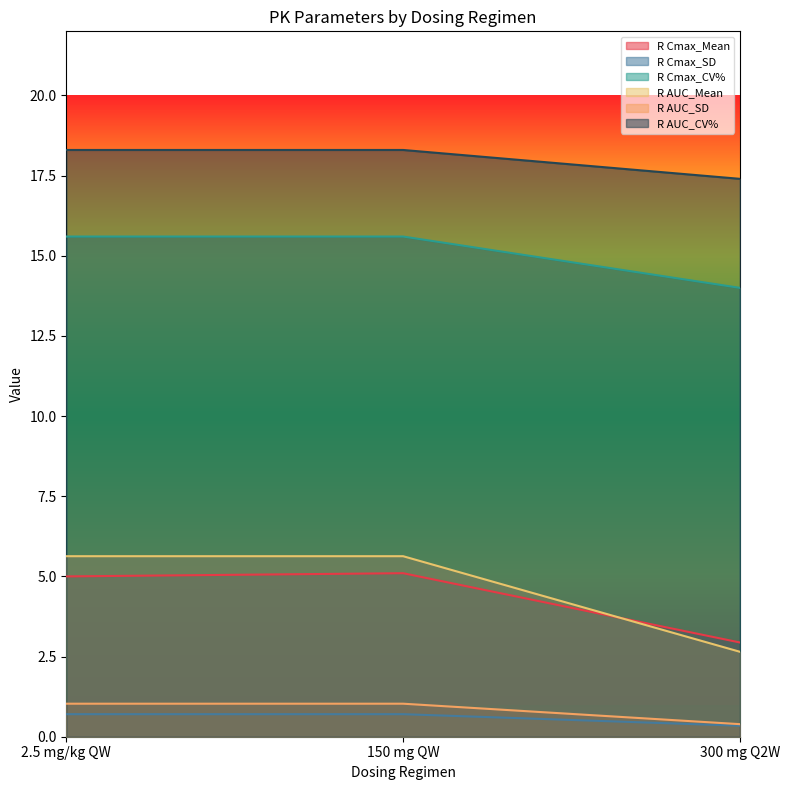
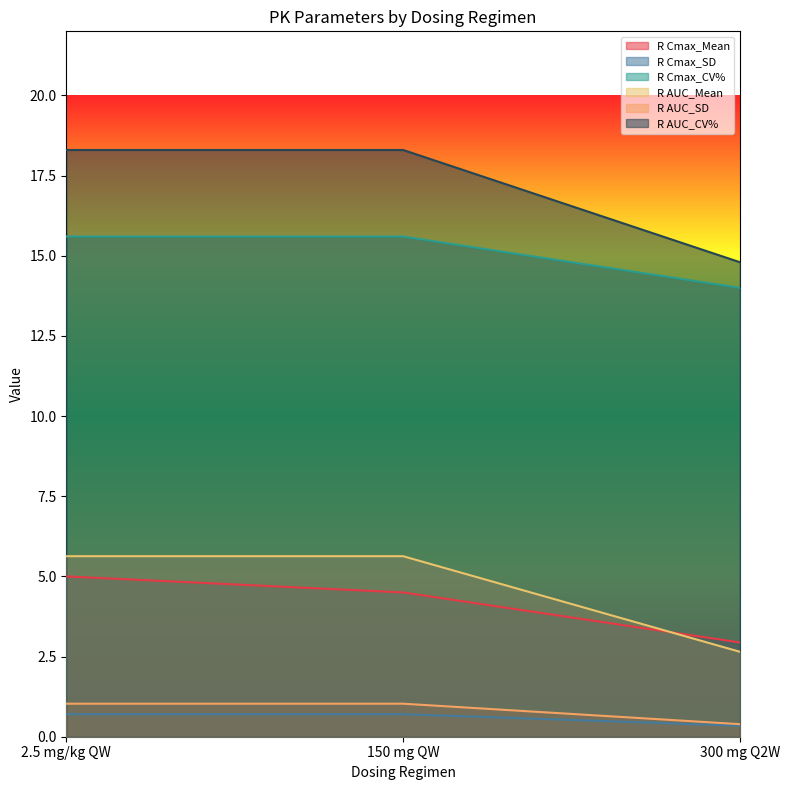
  {
    "R Cmax_Mean": {
      "2.5 mg/kg QW": 5.0,
-     "150 mg QW": 5.1,
+     "150 mg QW": 4.5,
      "300 mg Q2W": 2.9
    },
    "R AUC_CV%": {
      "2.5 mg/kg QW": 18.3,
      "150 mg QW": 18.3,
-     "300 mg Q2W": 17.4
+     "300 mg Q2W": 14.8
    }
  }
